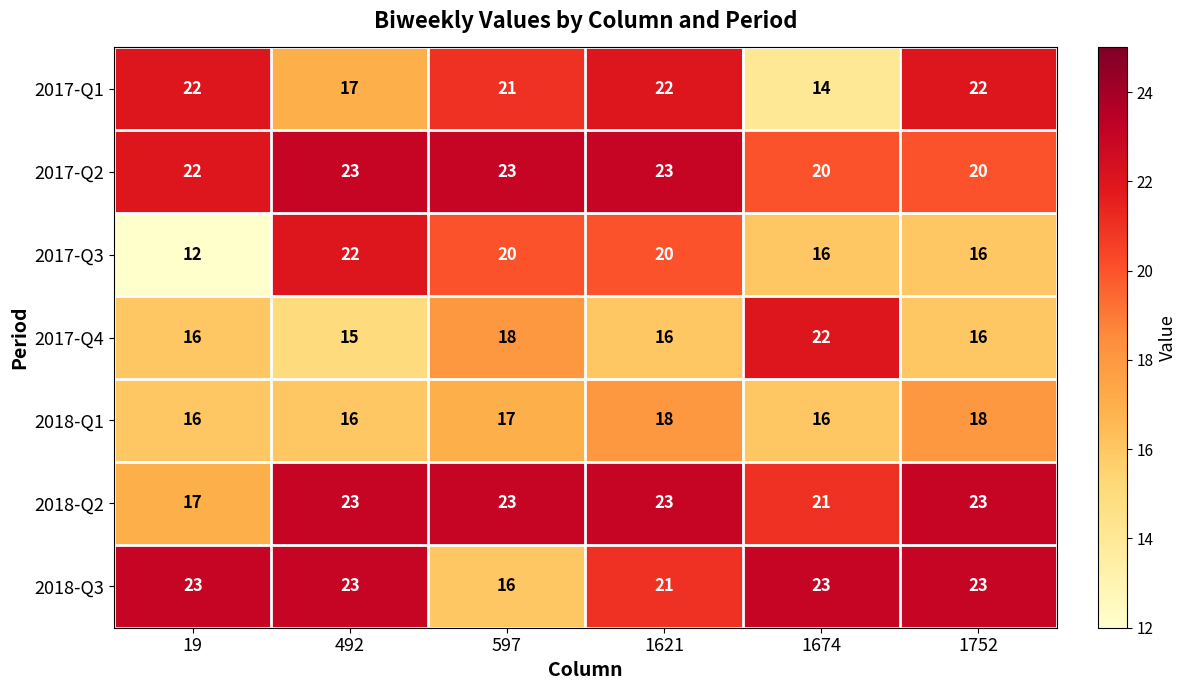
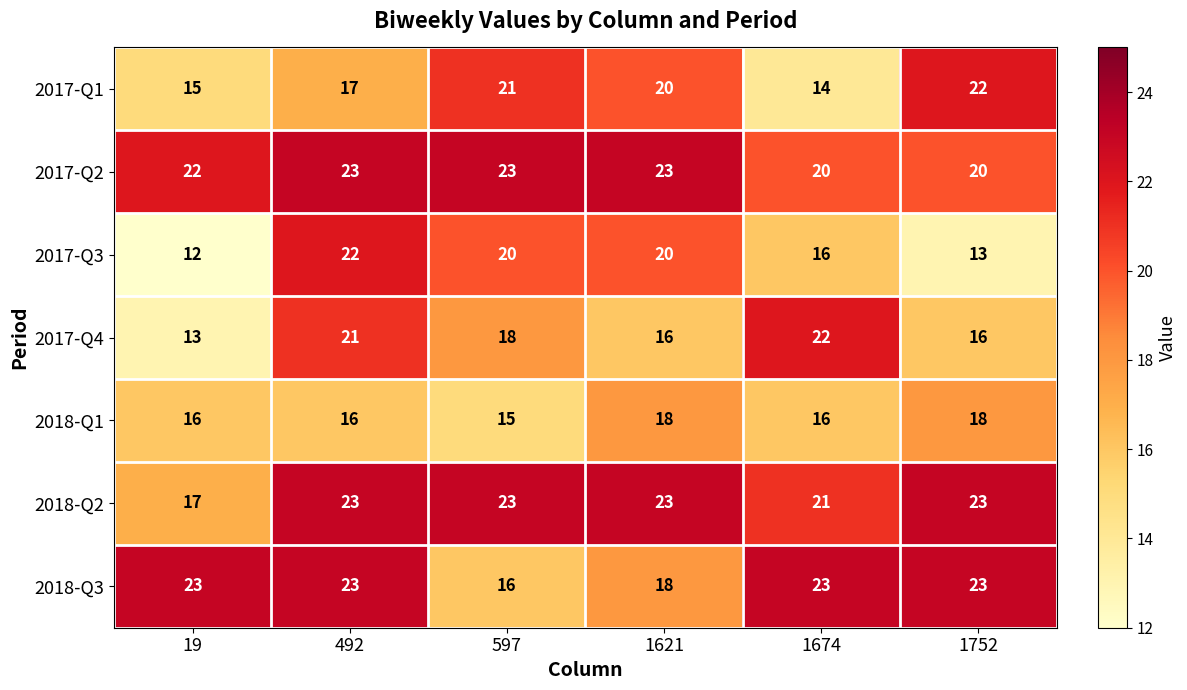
  {
    "2017-Q1": {
-     "19": 22,
+     "19": 15,
      "492": 17,
      "597": 21,
-     "1621": 22,
+     "1621": 20,
      "1674": 14,
      "1752": 22
    },
    "2017-Q2": {
      "19": 22,
      "492": 23,
      "597": 23,
      "1621": 23,
      "1674": 20,
      "1752": 20
    },
    "2017-Q3": {
      "19": 12,
      "492": 22,
      "597": 20,
      "1621": 20,
      "1674": 16,
-     "1752": 16
+     "1752": 13
    },
    "2017-Q4": {
-     "19": 16,
-     "492": 15,
+     "19": 13,
+     "492": 21,
      "597": 18,
      "1621": 16,
      "1674": 22,
      "1752": 16
    },
    "2018-Q1": {
      "19": 16,
      "492": 16,
-     "597": 17,
+     "597": 15,
      "1621": 18,
      "1674": 16,
      "1752": 18
    },
    "2018-Q2": {
      "19": 17,
      "492": 23,
      "597": 23,
      "1621": 23,
      "1674": 21,
      "1752": 23
    },
    "2018-Q3": {
      "19": 23,
      "492": 23,
      "597": 16,
-     "1621": 21,
+     "1621": 18,
      "1674": 23,
      "1752": 23
    }
  }
